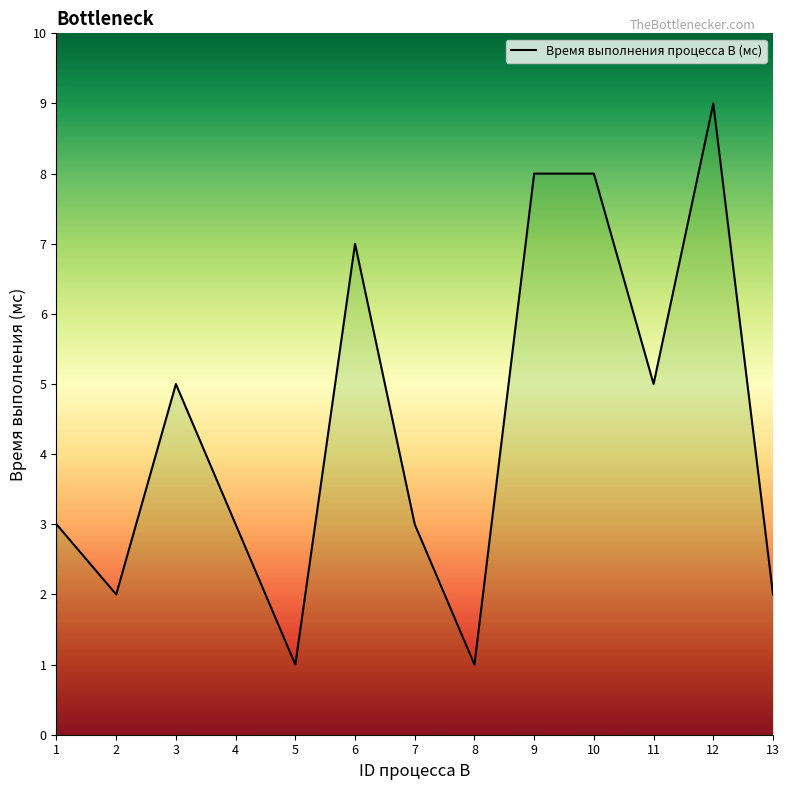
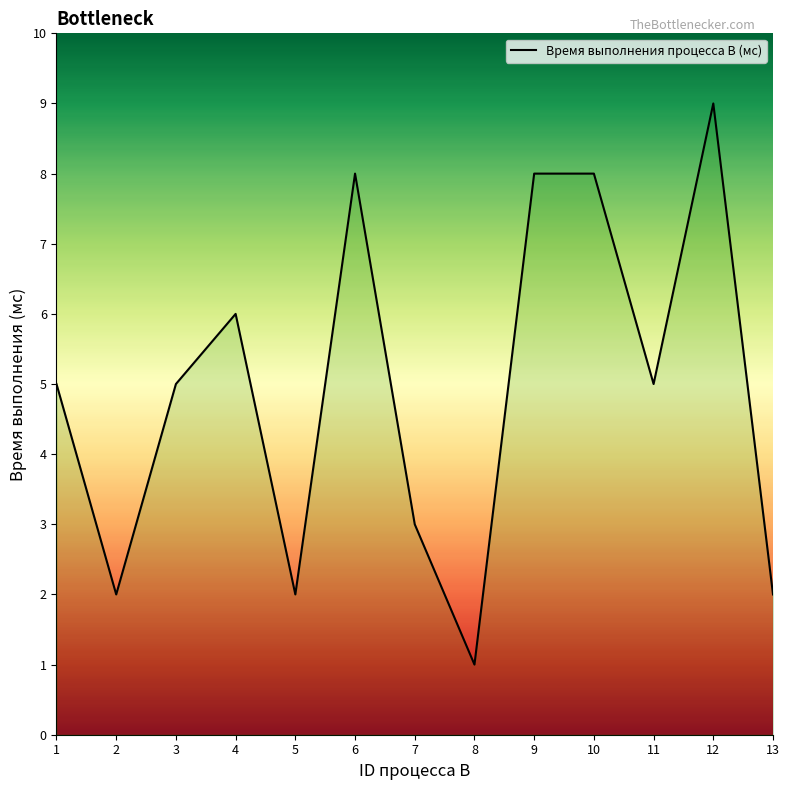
  {
-   "1": 3,
+   "1": 5,
    "2": 2,
    "3": 5,
-   "4": 3,
-   "5": 1,
-   "6": 7,
+   "4": 6,
+   "5": 2,
+   "6": 8,
    "7": 3,
    "8": 1,
    "9": 8,
    "10": 8,
    "11": 5,
    "12": 9,
    "13": 2
  }
